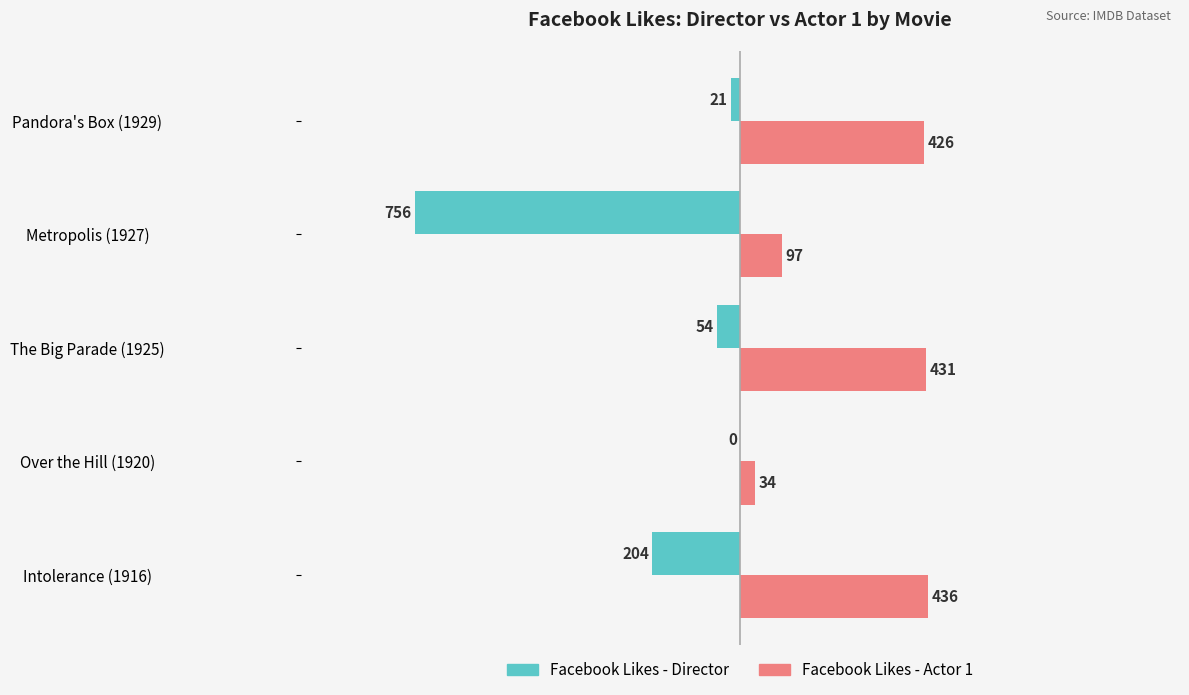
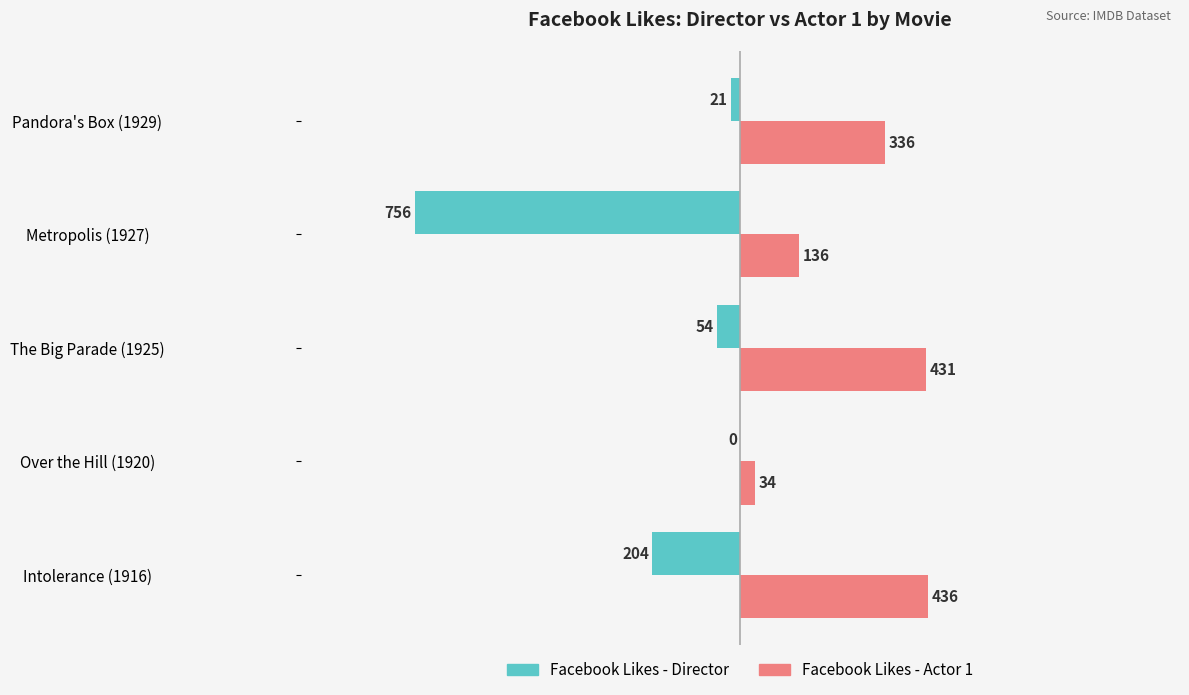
  {
    "Facebook Likes - Director": {
      "Over the Hill (1920)": 0
    },
    "Facebook Likes - Actor 1": {
-     "Pandora's Box (1929)": 426,
-     "Metropolis (1927)": 97,
+     "Pandora's Box (1929)": 336,
+     "Metropolis (1927)": 136,
      "The Big Parade (1925)": 431,
      "Over the Hill (1920)": 34,
      "Intolerance (1916)": 436
    }
  }
